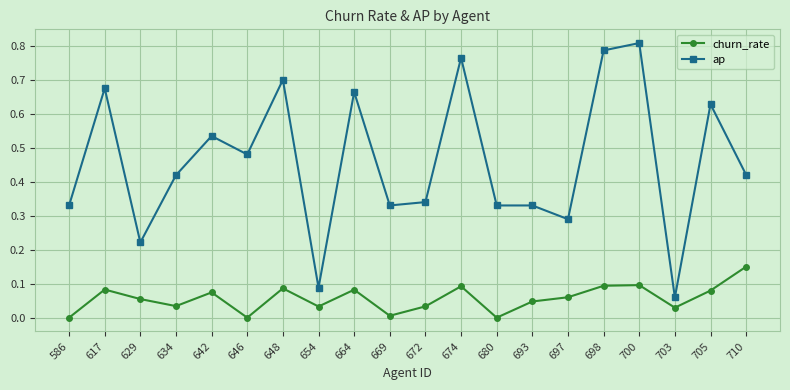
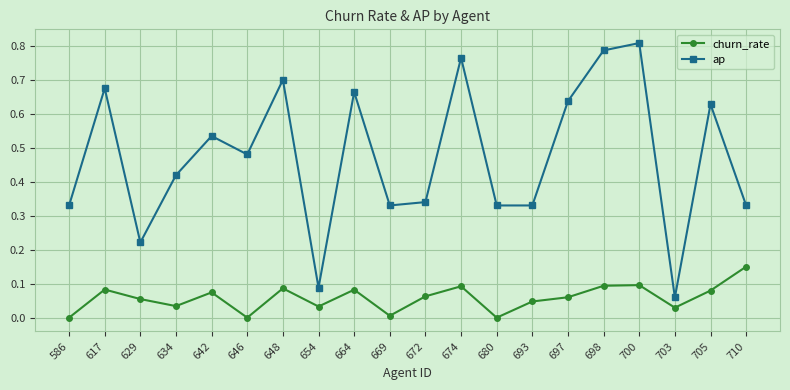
  {
    "churn_rate": {
      "586": 0.00,
      "617": 0.08,
      "629": 0.05,
      "634": 0.03,
      "642": 0.07,
      "646": 0.00,
      "648": 0.09,
      "654": 0.03,
      "664": 0.08,
      "669": 0.01,
-     "672": 0.03,
+     "672": 0.06,
      "674": 0.09,
      "680": 0.00,
      "693": 0.05,
      "697": 0.06,
      "698": 0.09,
      "700": 0.10,
      "703": 0.03,
      "705": 0.08,
      "710": 0.15
    },
    "ap": {
      "586": 0.33,
      "617": 0.67,
      "629": 0.22,
      "634": 0.42,
      "642": 0.53,
      "646": 0.48,
      "648": 0.70,
      "654": 0.09,
      "664": 0.66,
      "669": 0.33,
      "672": 0.34,
      "674": 0.76,
      "680": 0.33,
      "693": 0.33,
-     "697": 0.29,
+     "697": 0.64,
      "698": 0.79,
      "700": 0.81,
      "703": 0.06,
      "705": 0.63,
-     "710": 0.42
+     "710": 0.33
    }
  }
